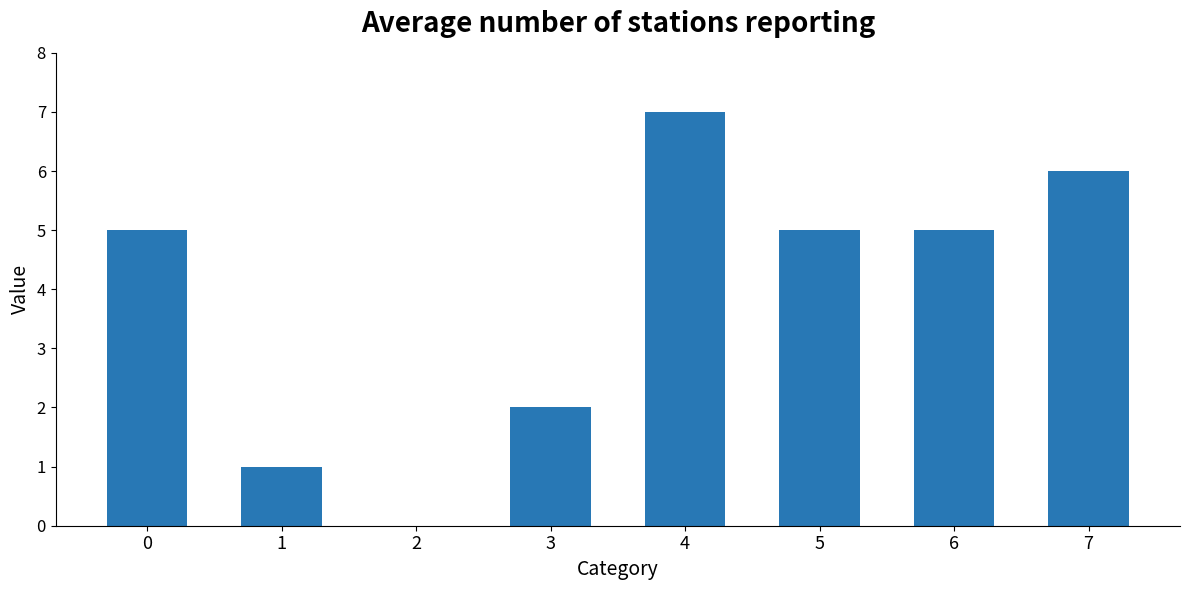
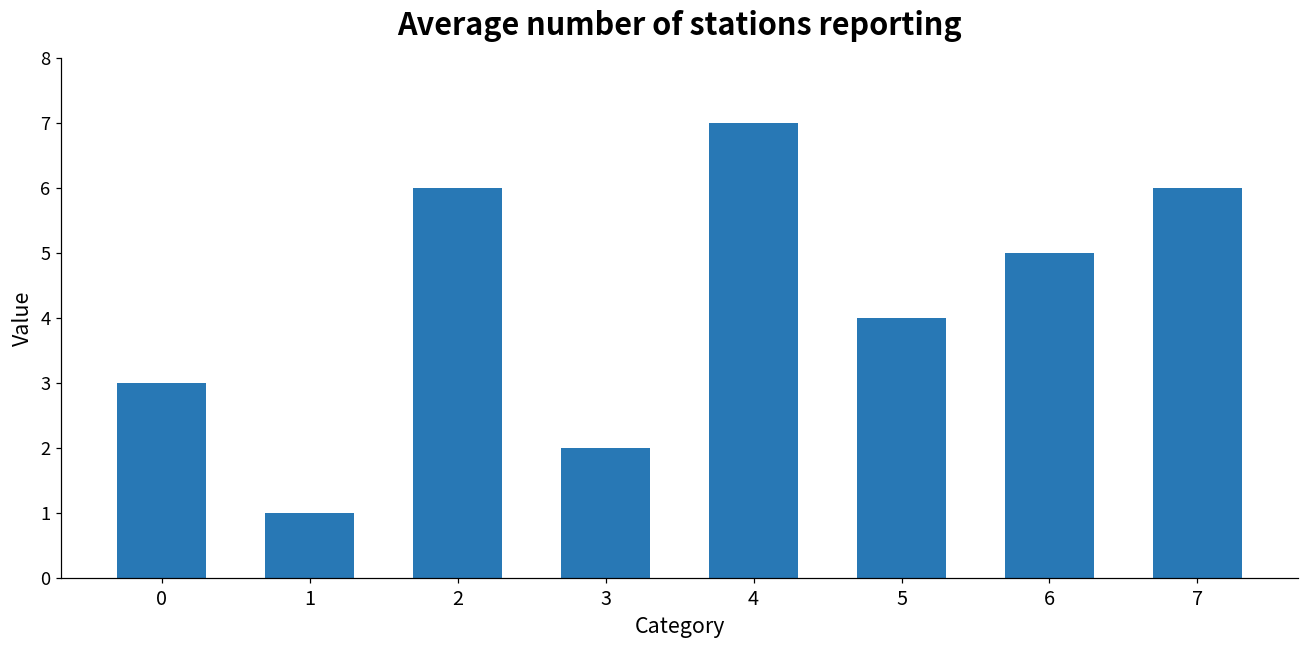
  {
-   "0": 5,
+   "0": 3,
    "1": 1,
-   "2": 0,
+   "2": 6,
    "3": 2,
    "4": 7,
-   "5": 5,
+   "5": 4,
    "6": 5,
    "7": 6
  }
